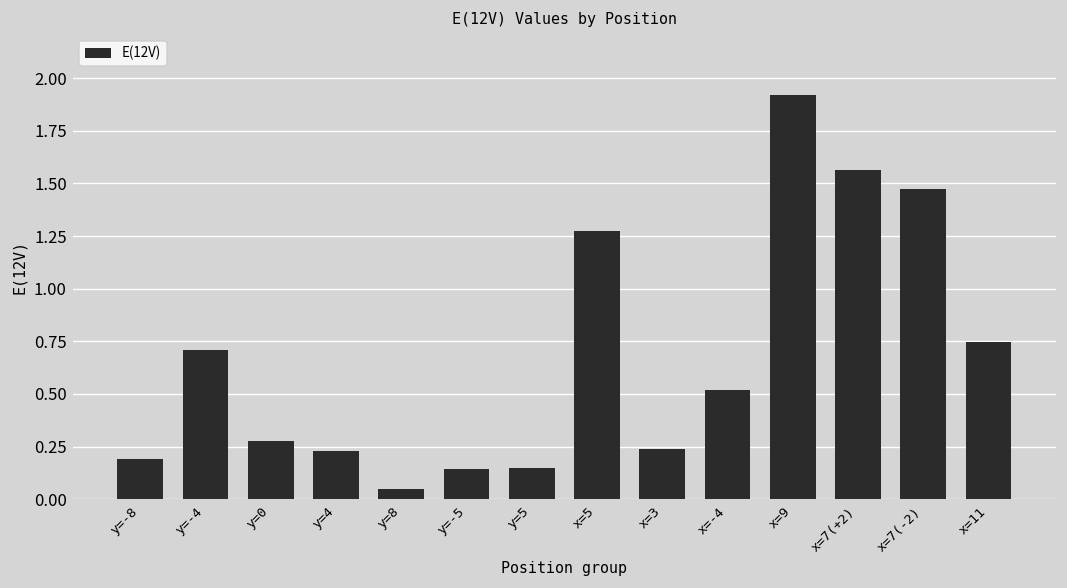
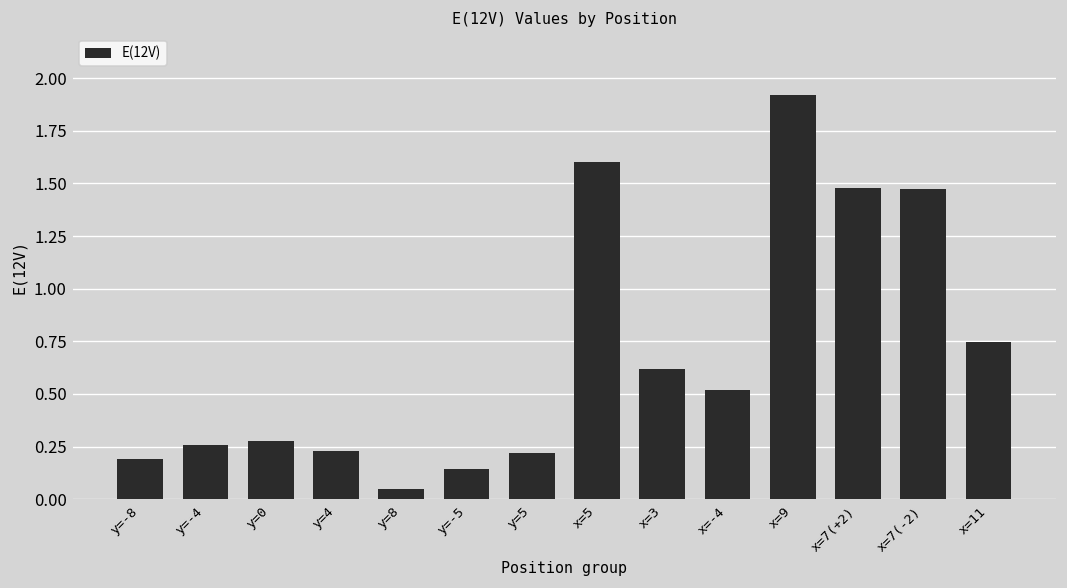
  {
    "y=-8": 0.19,
-   "y=-4": 0.71,
+   "y=-4": 0.26,
    "y=0": 0.28,
    "y=4": 0.23,
    "y=8": 0.05,
    "y=-5": 0.14,
-   "y=5": 0.15,
-   "x=5": 1.27,
-   "x=3": 0.24,
+   "y=5": 0.22,
+   "x=5": 1.60,
+   "x=3": 0.62,
    "x=-4": 0.52,
    "x=9": 1.92,
-   "x=7(+2)": 1.57,
+   "x=7(+2)": 1.48,
    "x=7(-2)": 1.47,
    "x=11": 0.75
  }
